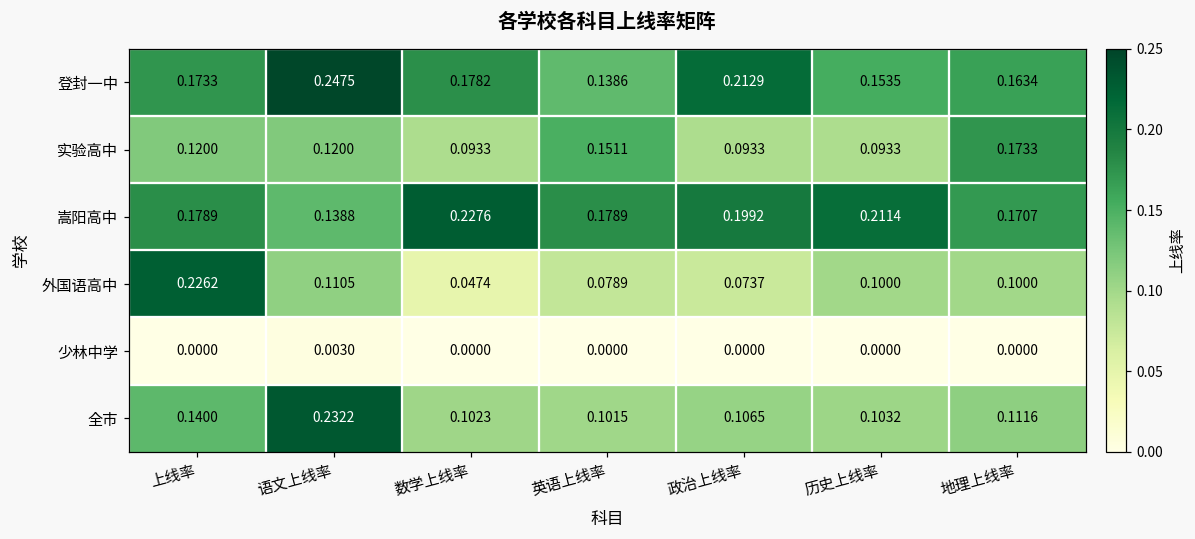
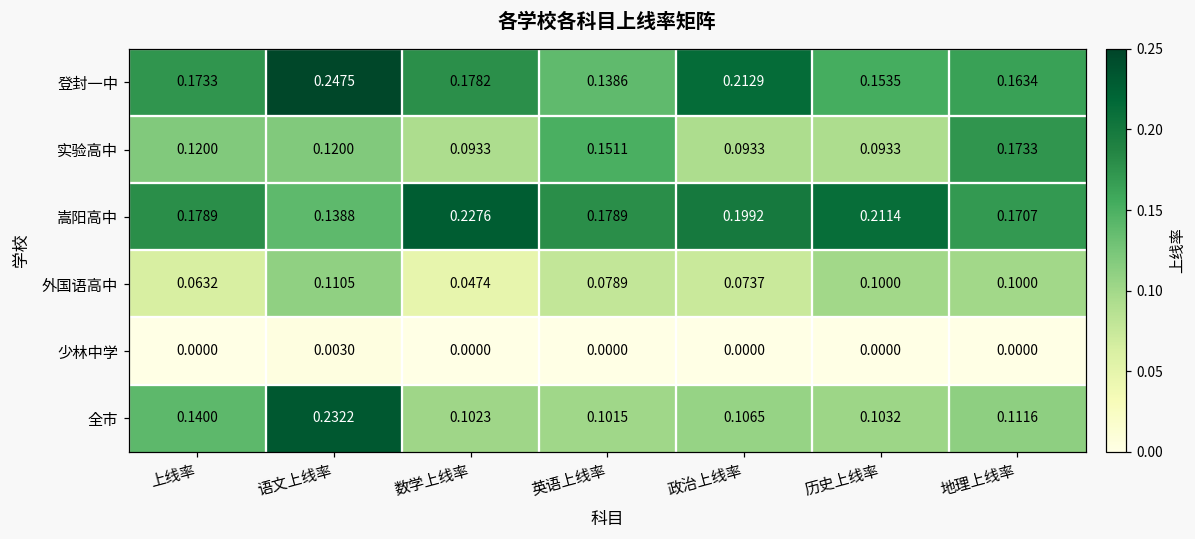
  {
    "登封一中": {
      "上线率": 0.1733,
      "语文上线率": 0.2475,
      "数学上线率": 0.1782,
      "英语上线率": 0.1386,
      "政治上线率": 0.2129,
      "历史上线率": 0.1535,
      "地理上线率": 0.1634
    },
    "实验高中": {
      "上线率": 0.1200,
      "语文上线率": 0.1200,
      "数学上线率": 0.0933,
      "英语上线率": 0.1511,
      "政治上线率": 0.0933,
      "历史上线率": 0.0933,
      "地理上线率": 0.1733
    },
    "嵩阳高中": {
      "上线率": 0.1789,
      "语文上线率": 0.1388,
      "数学上线率": 0.2276,
      "英语上线率": 0.1789,
      "政治上线率": 0.1992,
      "历史上线率": 0.2114,
      "地理上线率": 0.1707
    },
    "外国语高中": {
-     "上线率": 0.2262,
+     "上线率": 0.0632,
      "语文上线率": 0.1105,
      "数学上线率": 0.0474,
      "英语上线率": 0.0789,
      "政治上线率": 0.0737,
      "历史上线率": 0.1000,
      "地理上线率": 0.1000
    },
    "少林中学": {
      "上线率": 0.0000,
      "语文上线率": 0.0030,
      "数学上线率": 0.0000,
      "英语上线率": 0.0000,
      "政治上线率": 0.0000,
      "历史上线率": 0.0000,
      "地理上线率": 0.0000
    },
    "全市": {
      "上线率": 0.1400,
      "语文上线率": 0.2322,
      "数学上线率": 0.1023,
      "英语上线率": 0.1015,
      "政治上线率": 0.1065,
      "历史上线率": 0.1032,
      "地理上线率": 0.1116
    }
  }
